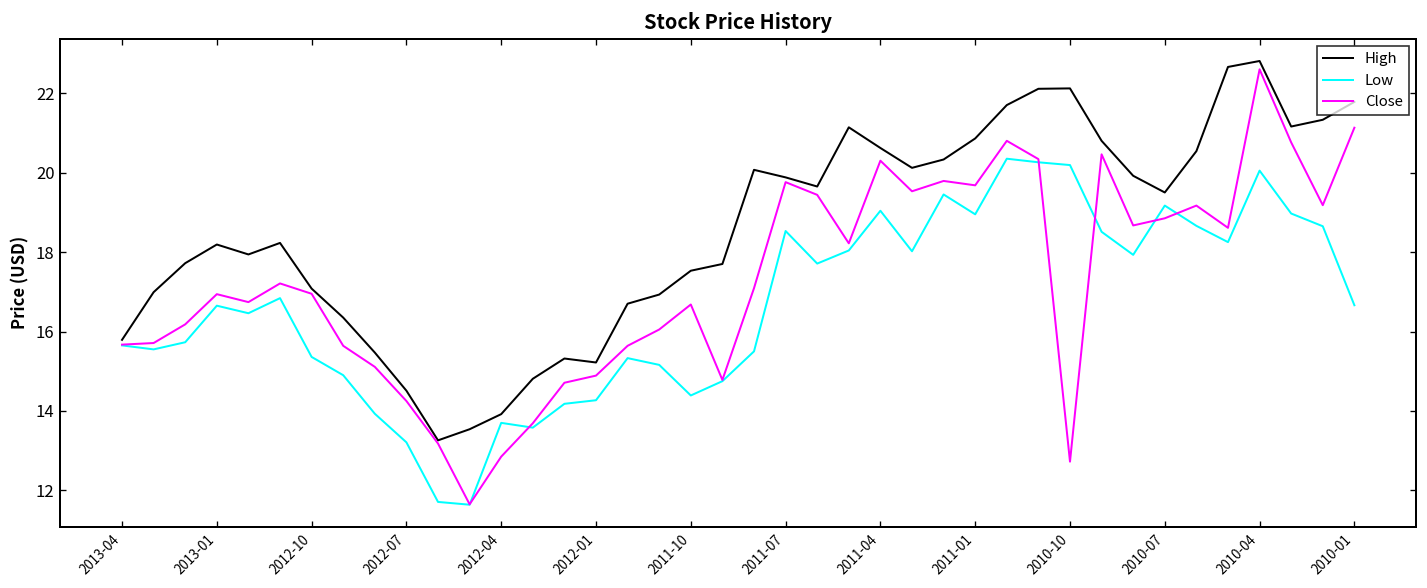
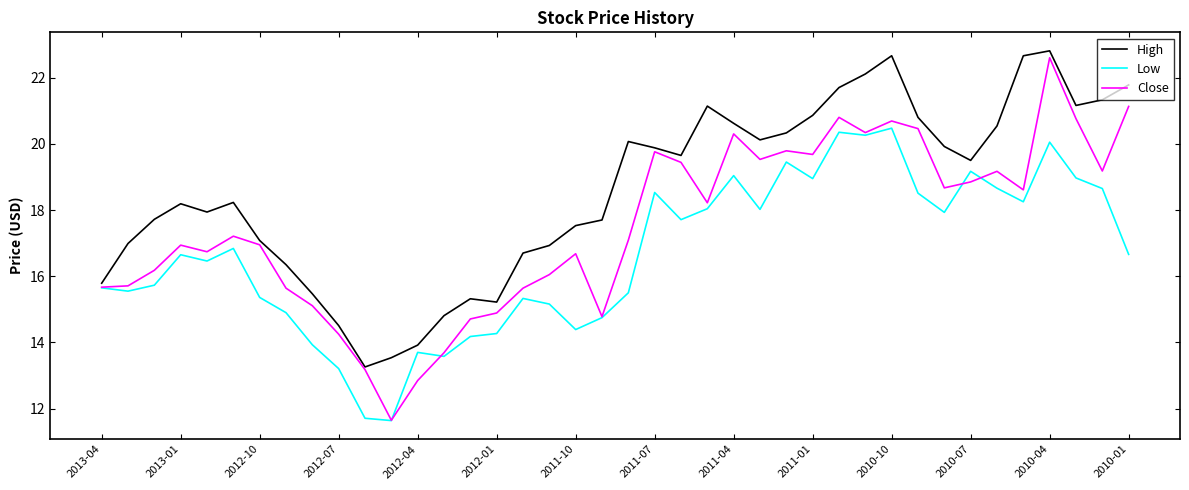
  {
    "High": {
      "2013-04": 15.8,
      "2013-01": 18.2,
      "2012-10": 17.1,
      "2012-07": 14.5,
      "2012-04": 13.9,
      "2012-01": 15.2,
      "2011-10": 17.5,
      "2011-07": 19.9,
      "2011-04": 20.6,
      "2011-01": 20.9,
-     "2010-10": 22.1,
+     "2010-10": 22.7,
      "2010-07": 19.5,
      "2010-04": 22.8
    },
    "Low": {
      "2013-01": 16.7,
      "2012-10": 15.4,
      "2012-07": 13.2,
      "2012-04": 13.7,
      "2012-01": 14.3,
      "2011-10": 14.4,
      "2011-07": 18.5,
      "2011-04": 19.0,
      "2011-01": 19.0,
-     "2010-10": 20.2,
+     "2010-10": 20.5,
      "2010-07": 19.2,
      "2010-04": 20.0,
      "2010-01": 16.7
    },
    "Close": {
      "2013-01": 16.9,
      "2012-10": 17.0,
      "2012-07": 14.3,
      "2012-04": 12.9,
      "2012-01": 14.9,
      "2011-10": 16.7,
      "2011-07": 19.8,
      "2011-04": 20.3,
      "2011-01": 19.7,
-     "2010-10": 12.7,
+     "2010-10": 20.7,
      "2010-07": 18.9,
      "2010-04": 22.6,
      "2010-01": 21.1
    }
  }
